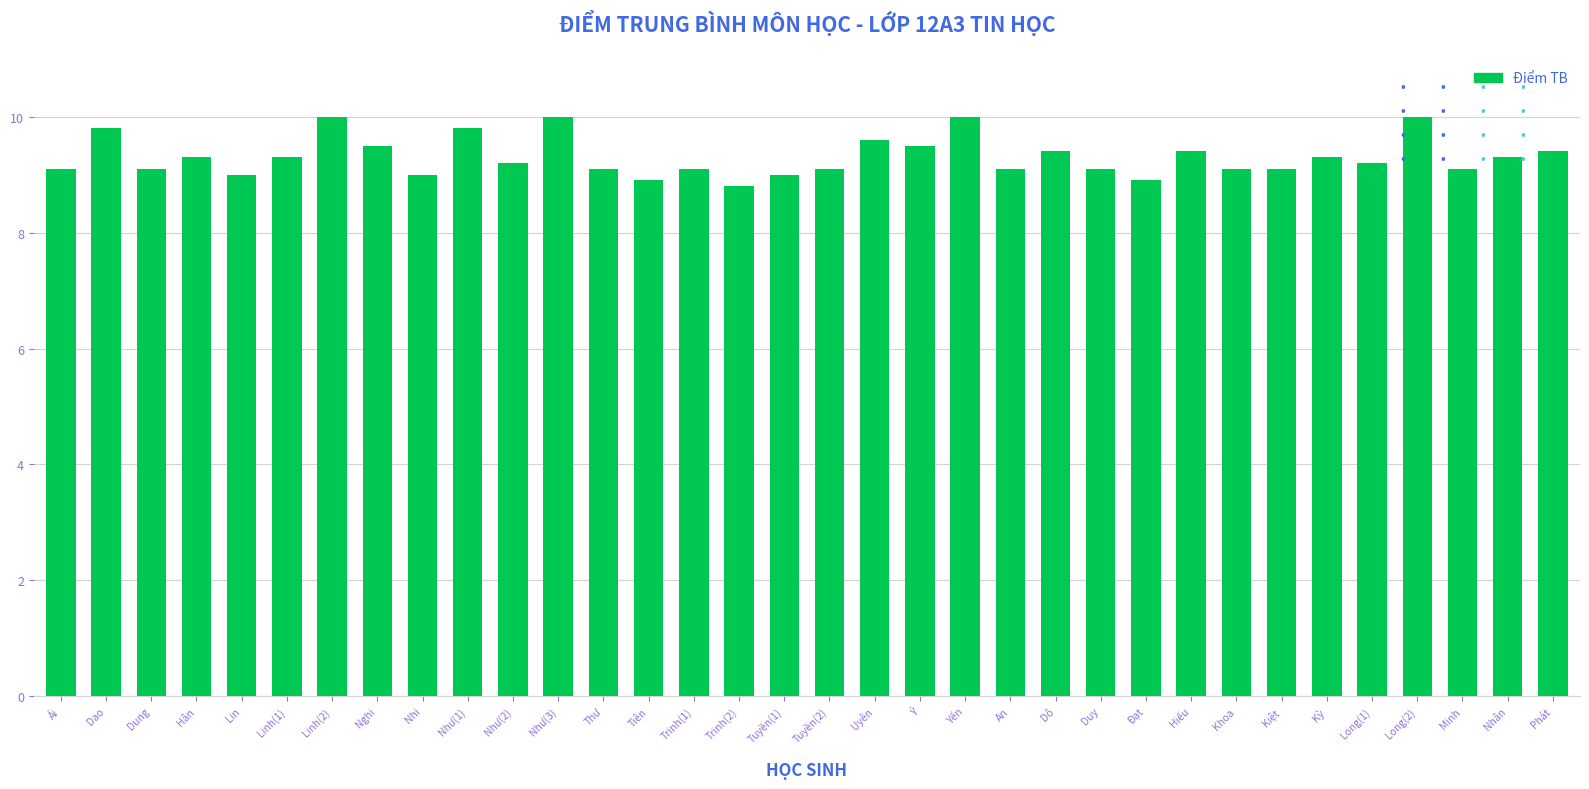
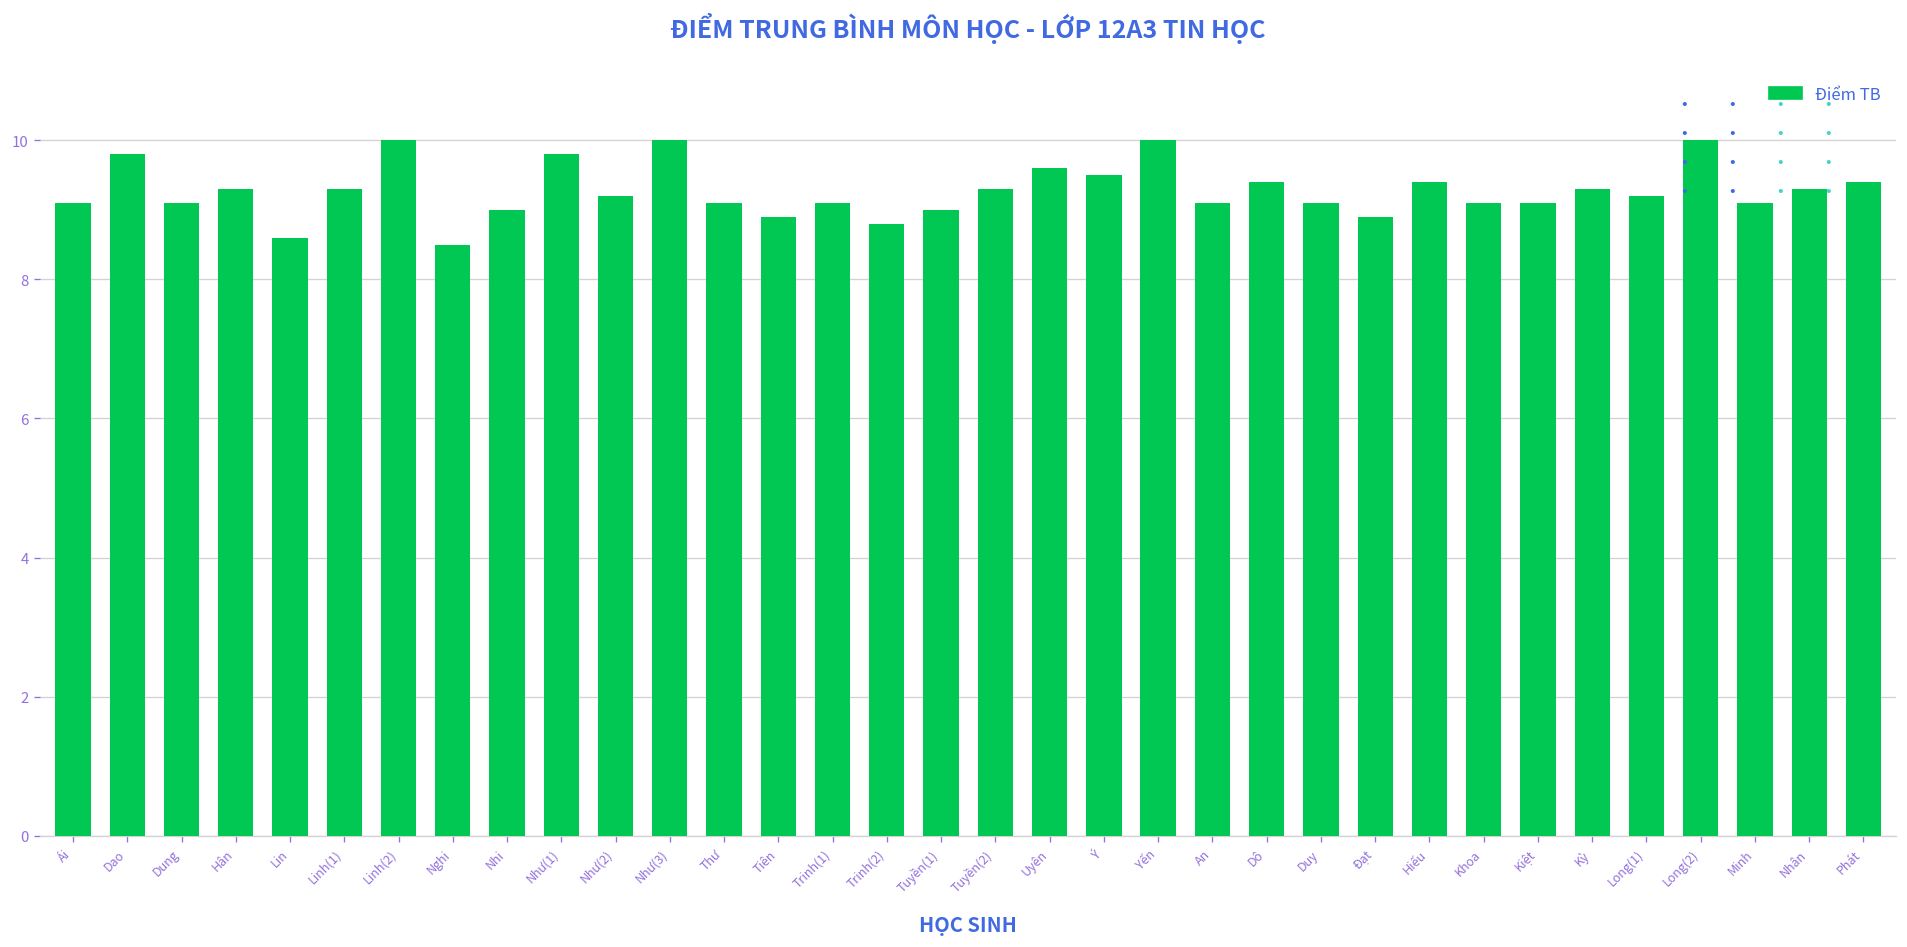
  {
    "Ái": 9.1,
    "Dao": 9.8,
    "Dung": 9.1,
    "Hân": 9.3,
-   "Lin": 9.0,
+   "Lin": 8.6,
    "Linh(1)": 9.3,
    "Linh(2)": 10.0,
-   "Nghi": 9.5,
+   "Nghi": 8.5,
    "Nhi": 9.0,
    "Như(1)": 9.8,
    "Như(2)": 9.2,
    "Như(3)": 10.0,
    "Thư": 9.1,
    "Tiên": 8.9,
    "Trinh(1)": 9.1,
    "Trinh(2)": 8.8,
    "Tuyền(1)": 9.0,
-   "Tuyền(2)": 9.1,
+   "Tuyền(2)": 9.3,
    "Uyên": 9.6,
    "Ý": 9.5,
    "Yến": 10.0,
    "An": 9.1,
    "Dô": 9.4,
    "Duy": 9.1,
    "Đạt": 8.9,
    "Hiếu": 9.4,
    "Khoa": 9.1,
    "Kiệt": 9.1,
    "Kỳ": 9.3,
    "Long(1)": 9.2,
    "Long(2)": 10.0,
    "Minh": 9.1,
    "Nhân": 9.3,
    "Phát": 9.4
  }
